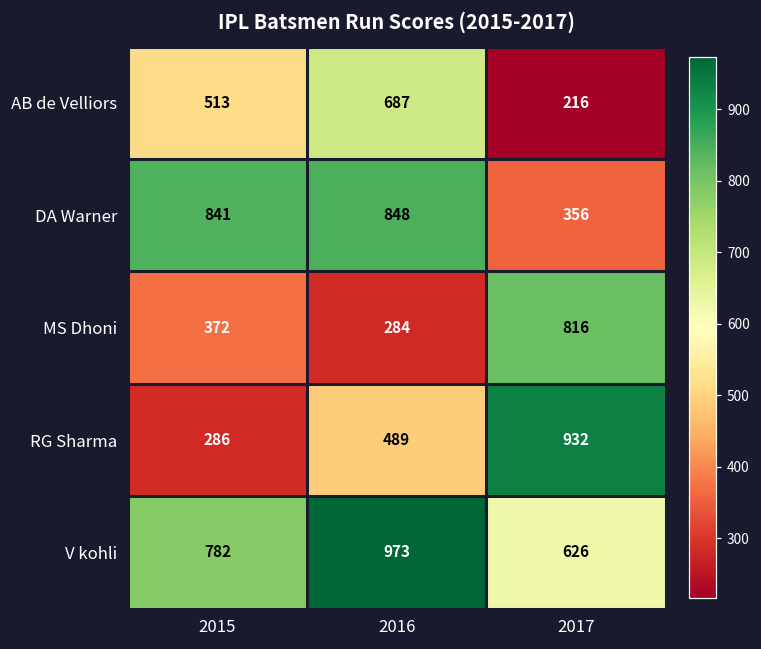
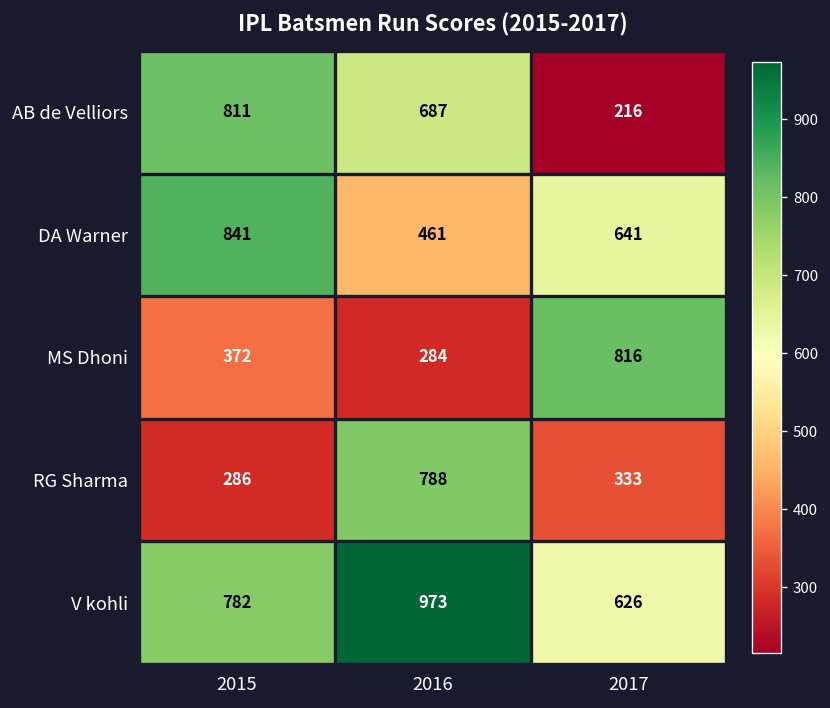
  {
    "AB de Velliors": {
-     "2015": 513,
+     "2015": 811,
      "2016": 687,
      "2017": 216
    },
    "DA Warner": {
      "2015": 841,
-     "2016": 848,
-     "2017": 356
+     "2016": 461,
+     "2017": 641
    },
    "MS Dhoni": {
      "2015": 372,
      "2016": 284,
      "2017": 816
    },
    "RG Sharma": {
      "2015": 286,
-     "2016": 489,
-     "2017": 932
+     "2016": 788,
+     "2017": 333
    },
    "V kohli": {
      "2015": 782,
      "2016": 973,
      "2017": 626
    }
  }
